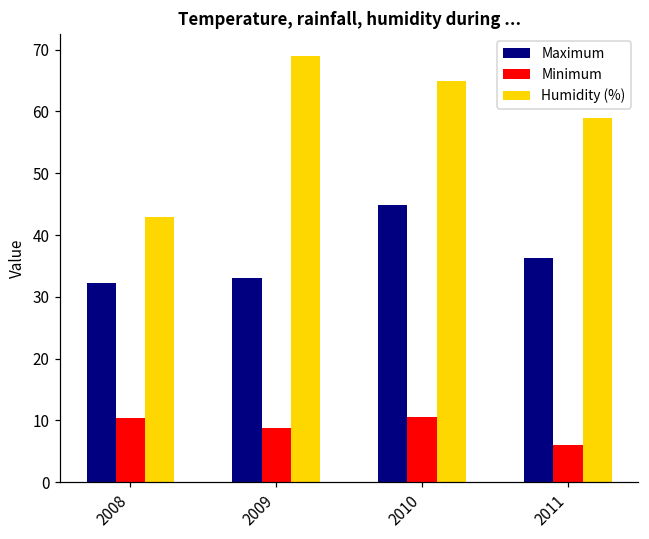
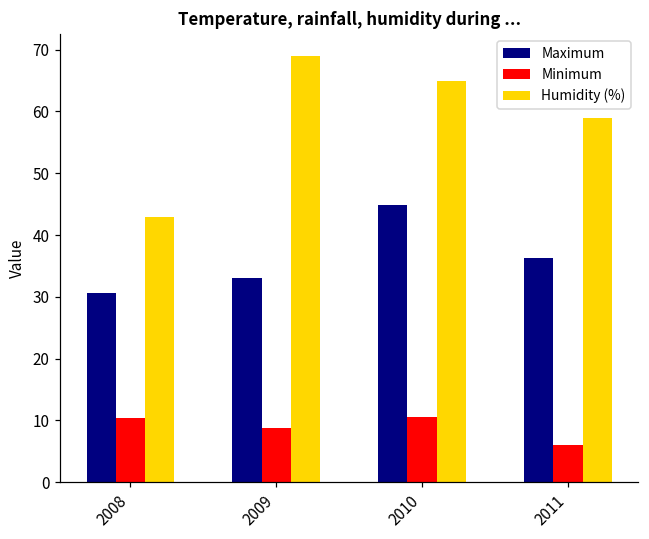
  {
    "Maximum": {
-     "2008": 32,
+     "2008": 31,
      "2009": 33,
      "2010": 45,
      "2011": 36
    },
    "Minimum": {
      "2008": 10,
      "2009": 9,
      "2010": 11,
      "2011": 6
    },
    "Humidity (%)": {
      "2008": 43,
      "2009": 69,
      "2010": 65,
      "2011": 59
    }
  }
